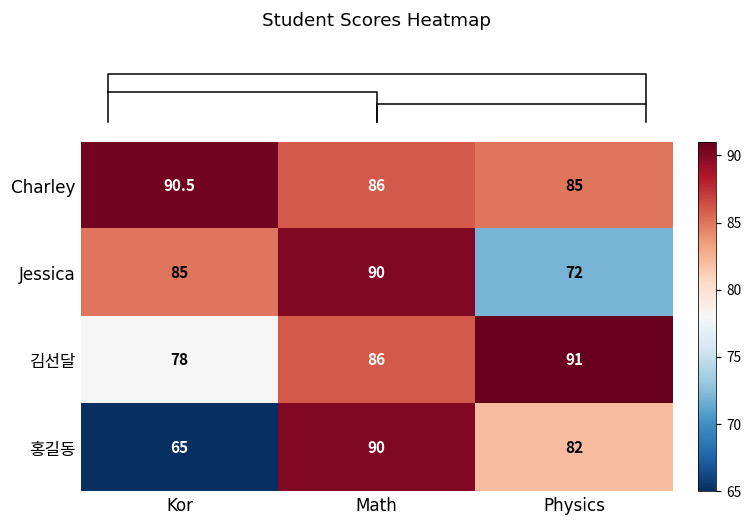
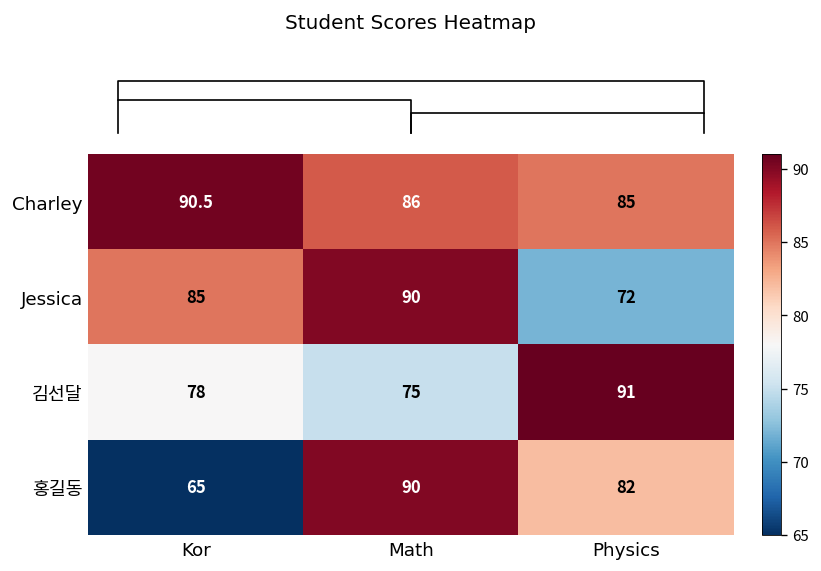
  {
    "Charley": {
      "Kor": 90.5,
      "Math": 86,
      "Physics": 85
    },
    "Jessica": {
      "Kor": 85,
      "Math": 90,
      "Physics": 72
    },
    "김선달": {
      "Kor": 78,
-     "Math": 86,
+     "Math": 75,
      "Physics": 91
    },
    "홍길동": {
      "Kor": 65,
      "Math": 90,
      "Physics": 82
    }
  }
